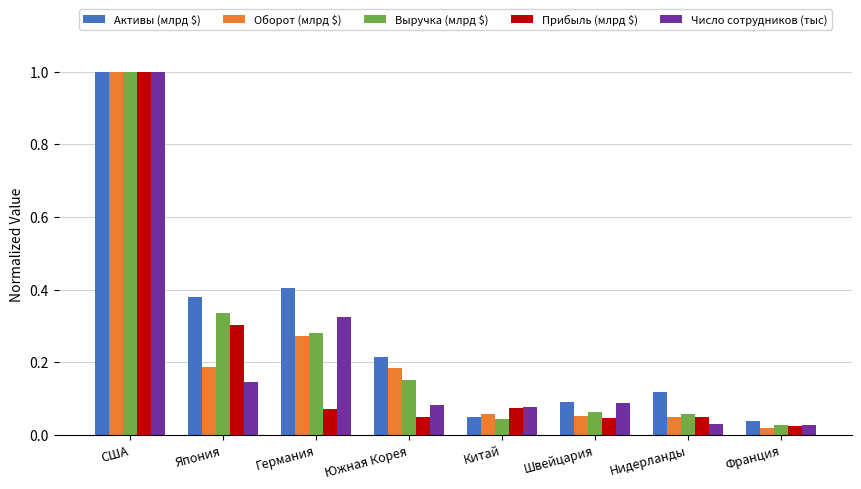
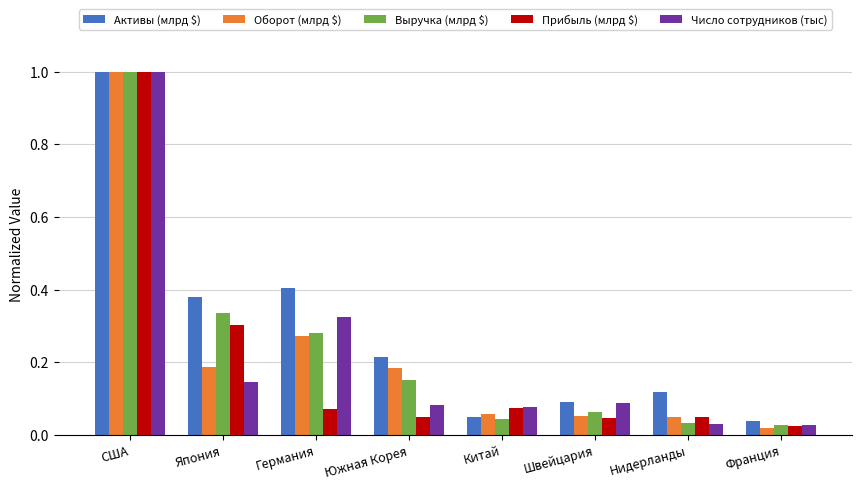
  {
    "Активы (млрд $)": {
      "США": 1.00,
      "Япония": 0.38,
      "Германия": 0.41,
      "Южная Корея": 0.21,
      "Китай": 0.05,
      "Швейцария": 0.09,
      "Нидерланды": 0.12,
      "Франция": 0.04
    },
    "Оборот (млрд $)": {
      "США": 1.00,
      "Япония": 0.19,
      "Германия": 0.27,
      "Южная Корея": 0.18,
      "Китай": 0.06,
      "Швейцария": 0.05,
      "Нидерланды": 0.05,
      "Франция": 0.02
    },
    "Выручка (млрд $)": {
      "США": 1.00,
      "Япония": 0.33,
      "Германия": 0.28,
      "Южная Корея": 0.15,
      "Китай": 0.04,
      "Швейцария": 0.06,
-     "Нидерланды": 0.06,
+     "Нидерланды": 0.03,
      "Франция": 0.03
    },
    "Прибыль (млрд $)": {
      "США": 1.00,
      "Япония": 0.30,
      "Германия": 0.07,
      "Южная Корея": 0.05,
      "Китай": 0.07,
      "Швейцария": 0.05,
      "Нидерланды": 0.05,
      "Франция": 0.02
    },
    "Число сотрудников (тыс)": {
      "США": 1.00,
      "Япония": 0.14,
      "Германия": 0.32,
      "Южная Корея": 0.08,
      "Китай": 0.08,
      "Швейцария": 0.09,
      "Нидерланды": 0.03,
      "Франция": 0.03
    }
  }
